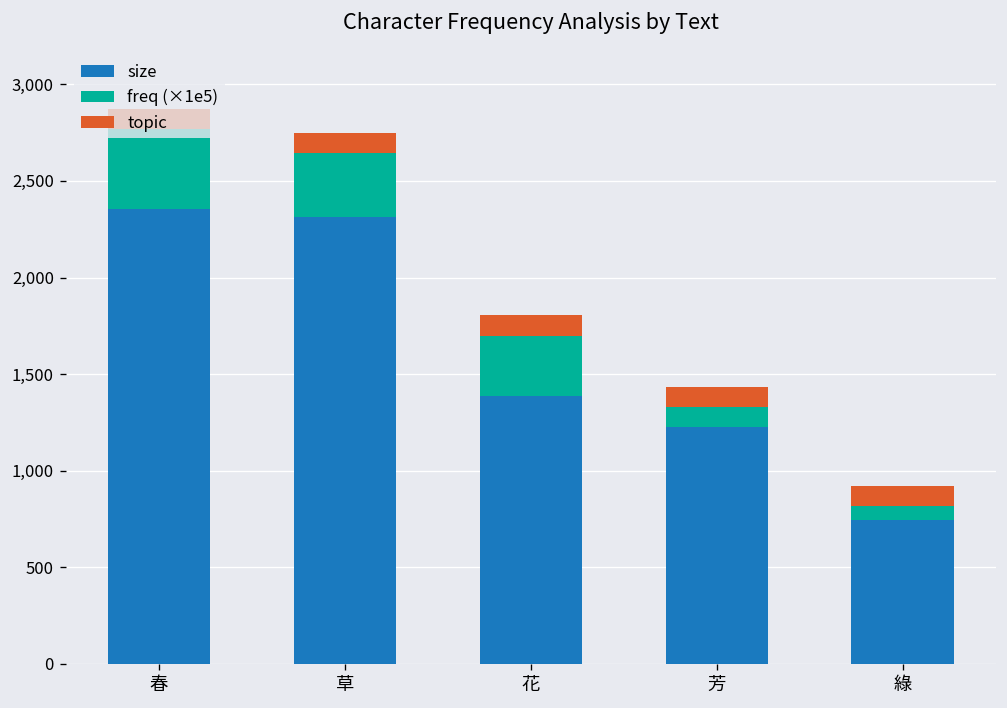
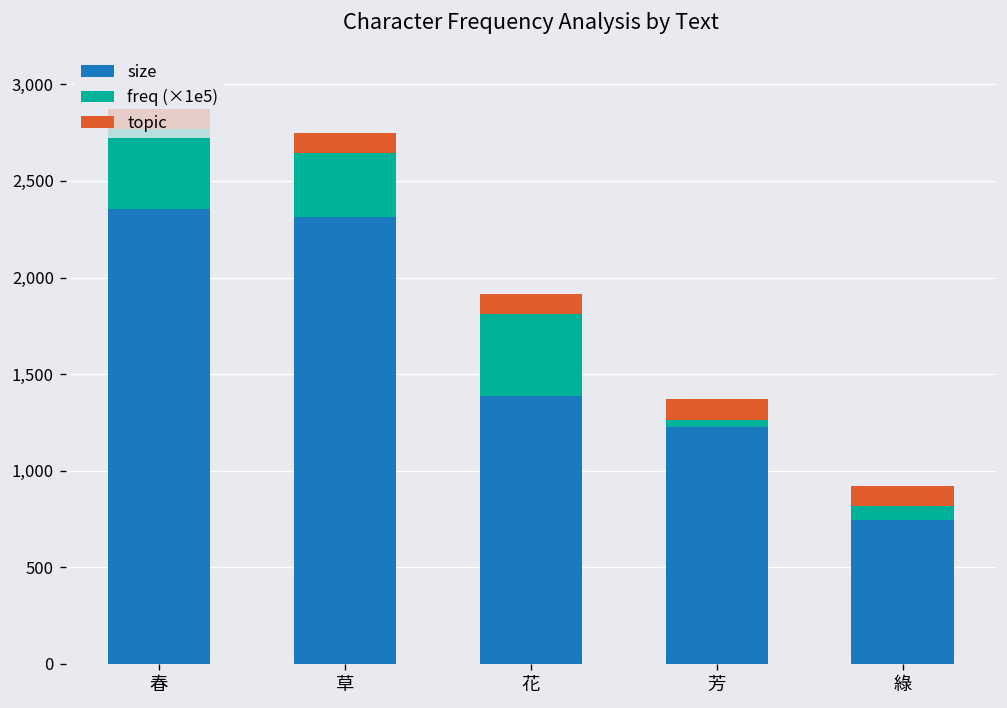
  {
    "size": {
      "春": "2,350",
      "草": "2,320",
      "花": "1,390",
      "芳": "1,230",
      "綠": "750"
    },
    "freq (×1e5)": {
      "草": "330",
-     "花": "310",
-     "芳": "100",
+     "花": "430",
+     "芳": "40",
      "綠": "70"
    },
    "topic": {
      "草": "110",
      "花": "110",
      "芳": "110",
      "綠": "110"
    }
  }
